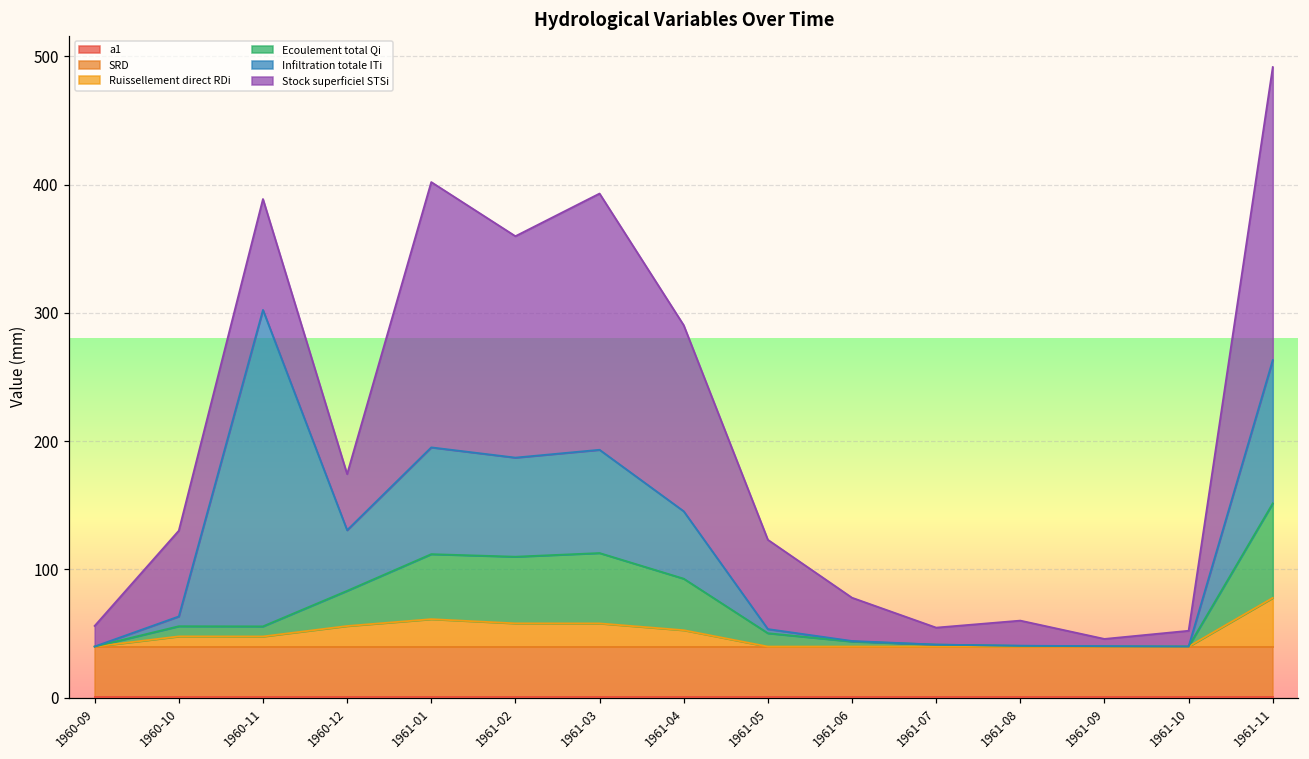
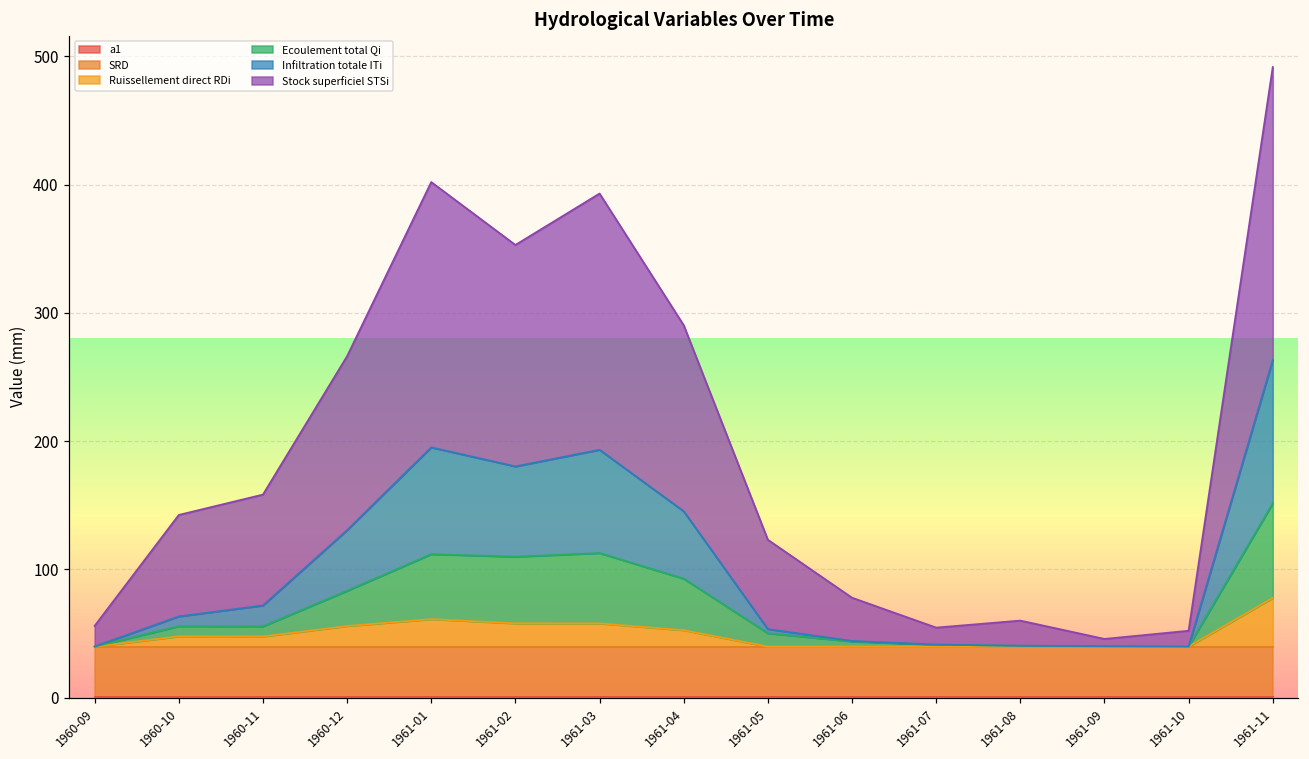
  {
    "Ecoulement total Qi": {
      "1960-10": 8,
      "1960-11": 8,
      "1960-12": 27,
      "1961-01": 51,
      "1961-02": 52,
      "1961-03": 55,
      "1961-04": 40,
      "1961-05": 10,
      "1961-11": 74
    },
    "Infiltration totale ITi": {
      "1960-10": 8,
-     "1960-11": 247,
+     "1960-11": 16,
      "1960-12": 47,
      "1961-01": 83,
-     "1961-02": 77,
+     "1961-02": 70,
      "1961-03": 81,
      "1961-04": 53,
      "1961-05": 3,
      "1961-11": 112
    },
    "Stock superficiel STSi": {
      "1960-09": 16,
-     "1960-10": 67,
+     "1960-10": 79,
      "1960-11": 86,
-     "1960-12": 44,
+     "1960-12": 136,
      "1961-01": 207,
      "1961-02": 173,
      "1961-03": 200,
      "1961-04": 145,
      "1961-05": 70,
      "1961-06": 34,
      "1961-07": 13,
      "1961-08": 20,
      "1961-09": 6,
      "1961-10": 12,
      "1961-11": 228
    }
  }
